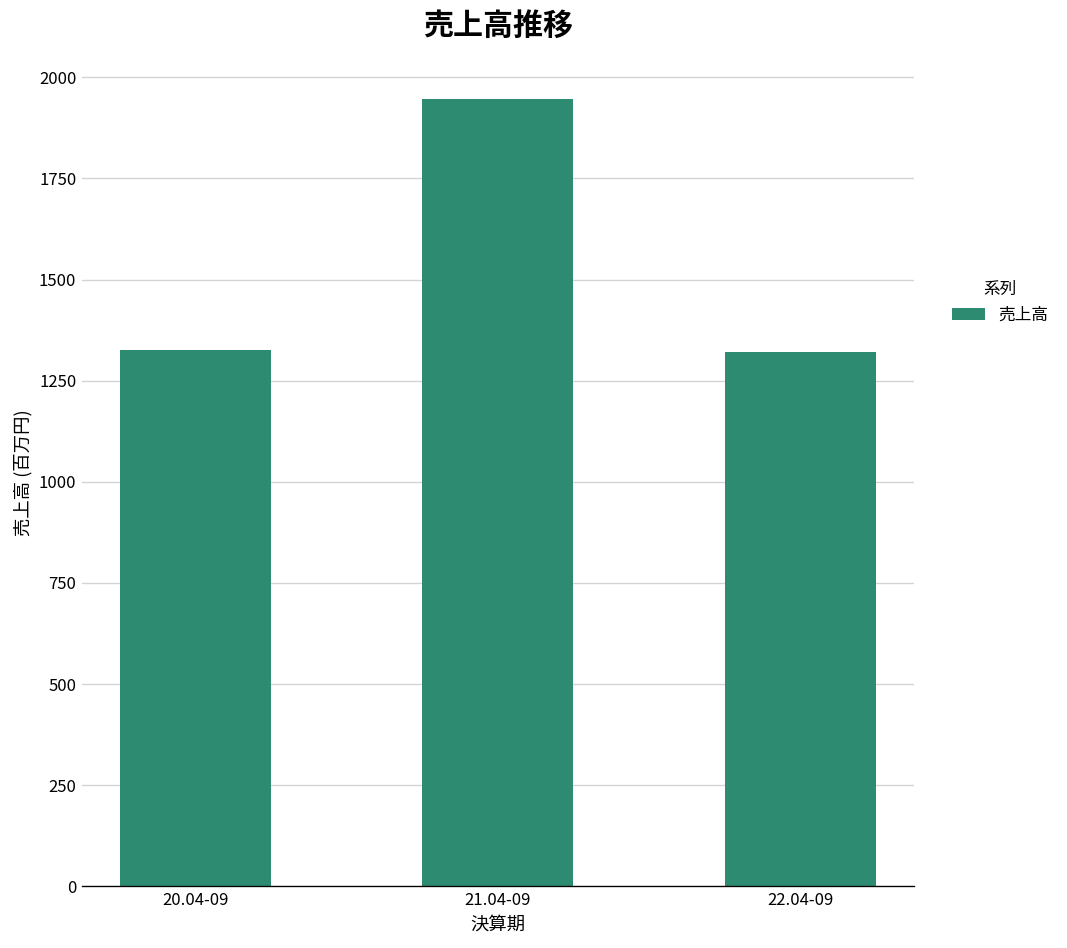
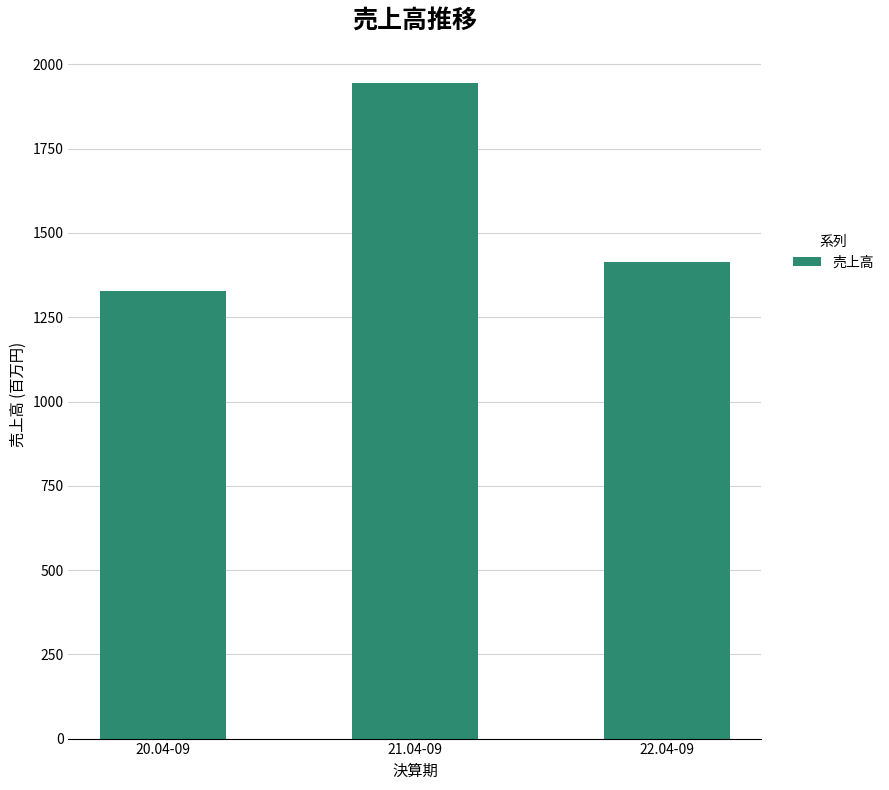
  {
    "20.04-09": 1330,
    "21.04-09": 1950,
-   "22.04-09": 1320
+   "22.04-09": 1410
  }
